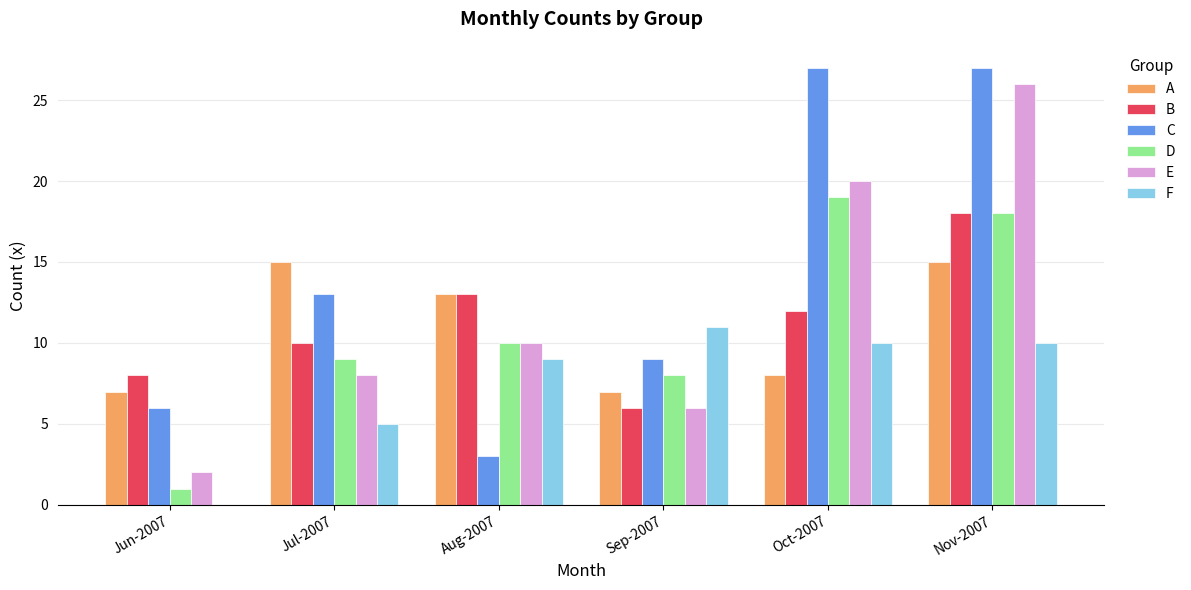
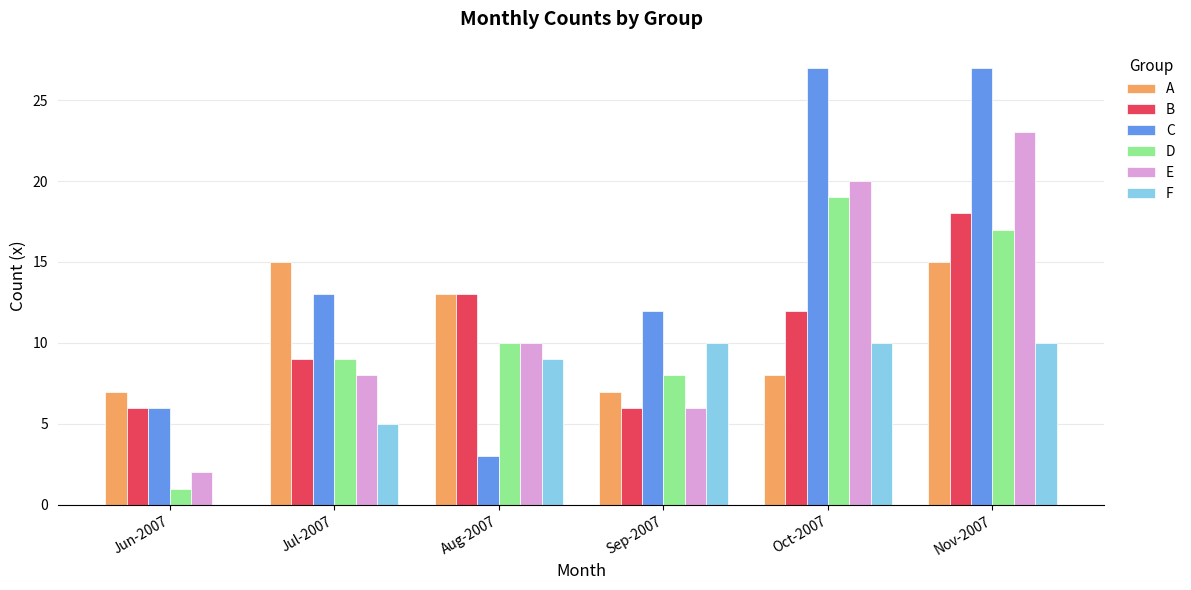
  {
    "A": {
      "Jun-2007": 7,
      "Jul-2007": 15,
      "Aug-2007": 13,
      "Sep-2007": 7,
      "Oct-2007": 8,
      "Nov-2007": 15
    },
    "B": {
-     "Jun-2007": 8,
-     "Jul-2007": 10,
+     "Jun-2007": 6,
+     "Jul-2007": 9,
      "Aug-2007": 13,
      "Sep-2007": 6,
      "Oct-2007": 12,
      "Nov-2007": 18
    },
    "C": {
      "Jun-2007": 6,
      "Jul-2007": 13,
      "Aug-2007": 3,
-     "Sep-2007": 9,
+     "Sep-2007": 12,
      "Oct-2007": 27,
      "Nov-2007": 27
    },
    "D": {
      "Jun-2007": 1,
      "Jul-2007": 9,
      "Aug-2007": 10,
      "Sep-2007": 8,
      "Oct-2007": 19,
-     "Nov-2007": 18
+     "Nov-2007": 17
    },
    "E": {
      "Jun-2007": 2,
      "Jul-2007": 8,
      "Aug-2007": 10,
      "Sep-2007": 6,
      "Oct-2007": 20,
-     "Nov-2007": 26
+     "Nov-2007": 23
    },
    "F": {
      "Jun-2007": 0,
      "Jul-2007": 5,
      "Aug-2007": 9,
-     "Sep-2007": 11,
+     "Sep-2007": 10,
      "Oct-2007": 10,
      "Nov-2007": 10
    }
  }
